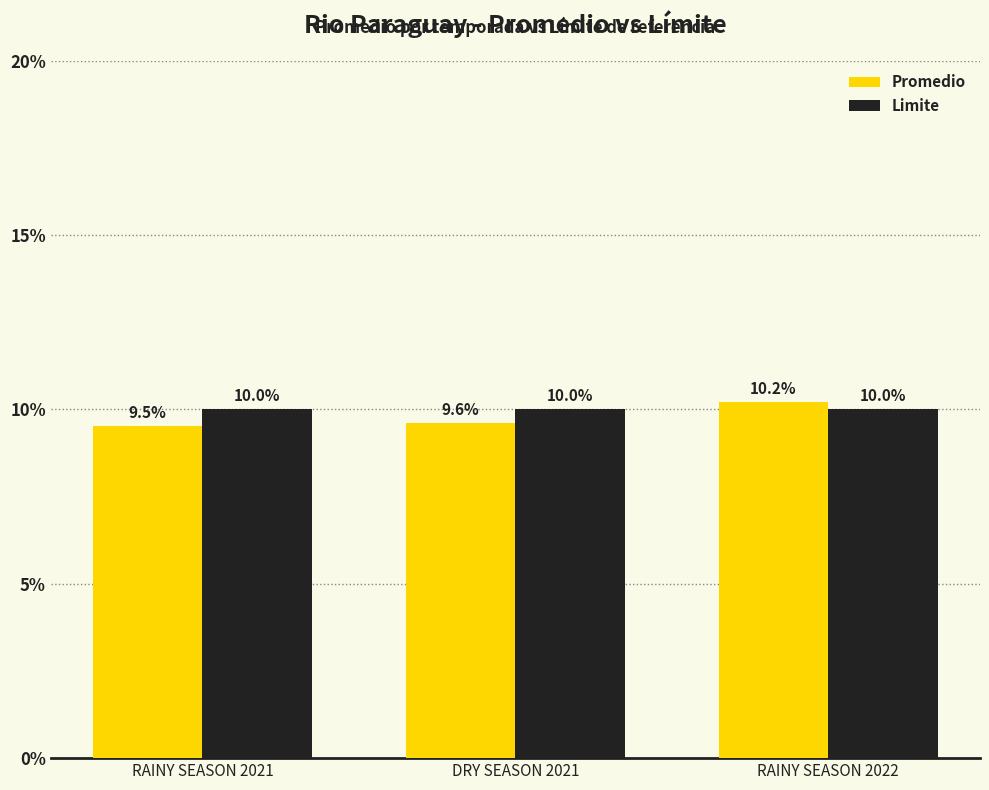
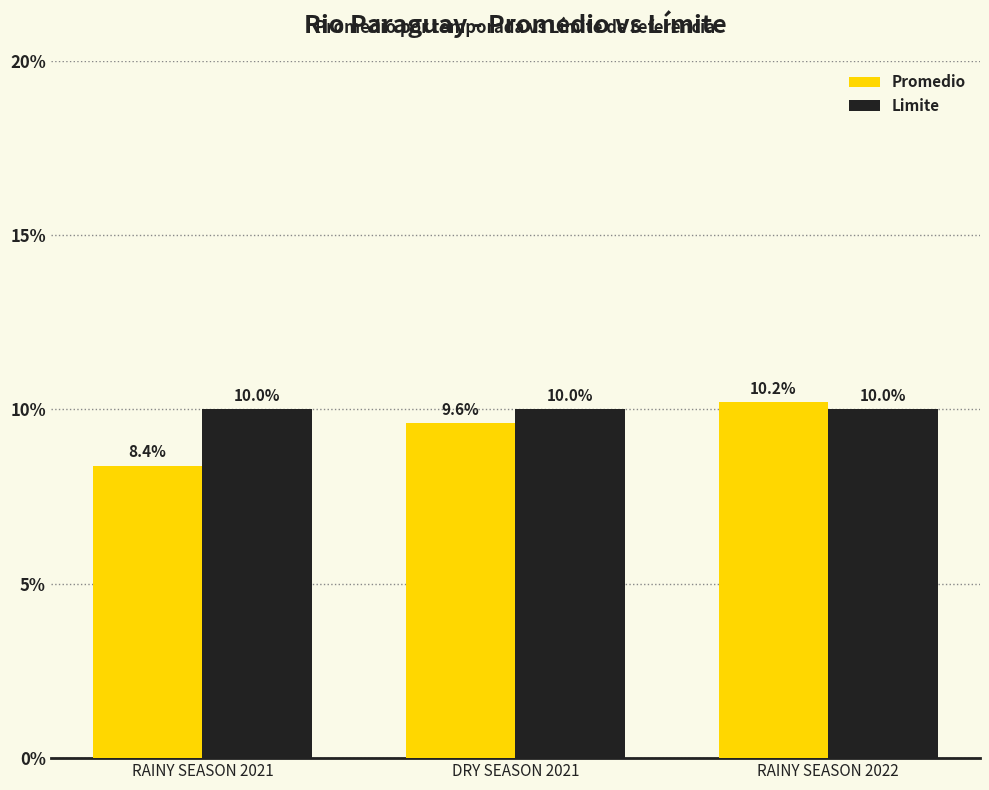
  {
    "Promedio": {
-     "RAINY SEASON 2021": "9.5%",
+     "RAINY SEASON 2021": "8.4%",
      "DRY SEASON 2021": "9.6%",
      "RAINY SEASON 2022": "10.2%"
    },
    "Limite": {
      "RAINY SEASON 2021": "10.0%",
      "DRY SEASON 2021": "10.0%",
      "RAINY SEASON 2022": "10.0%"
    }
  }
